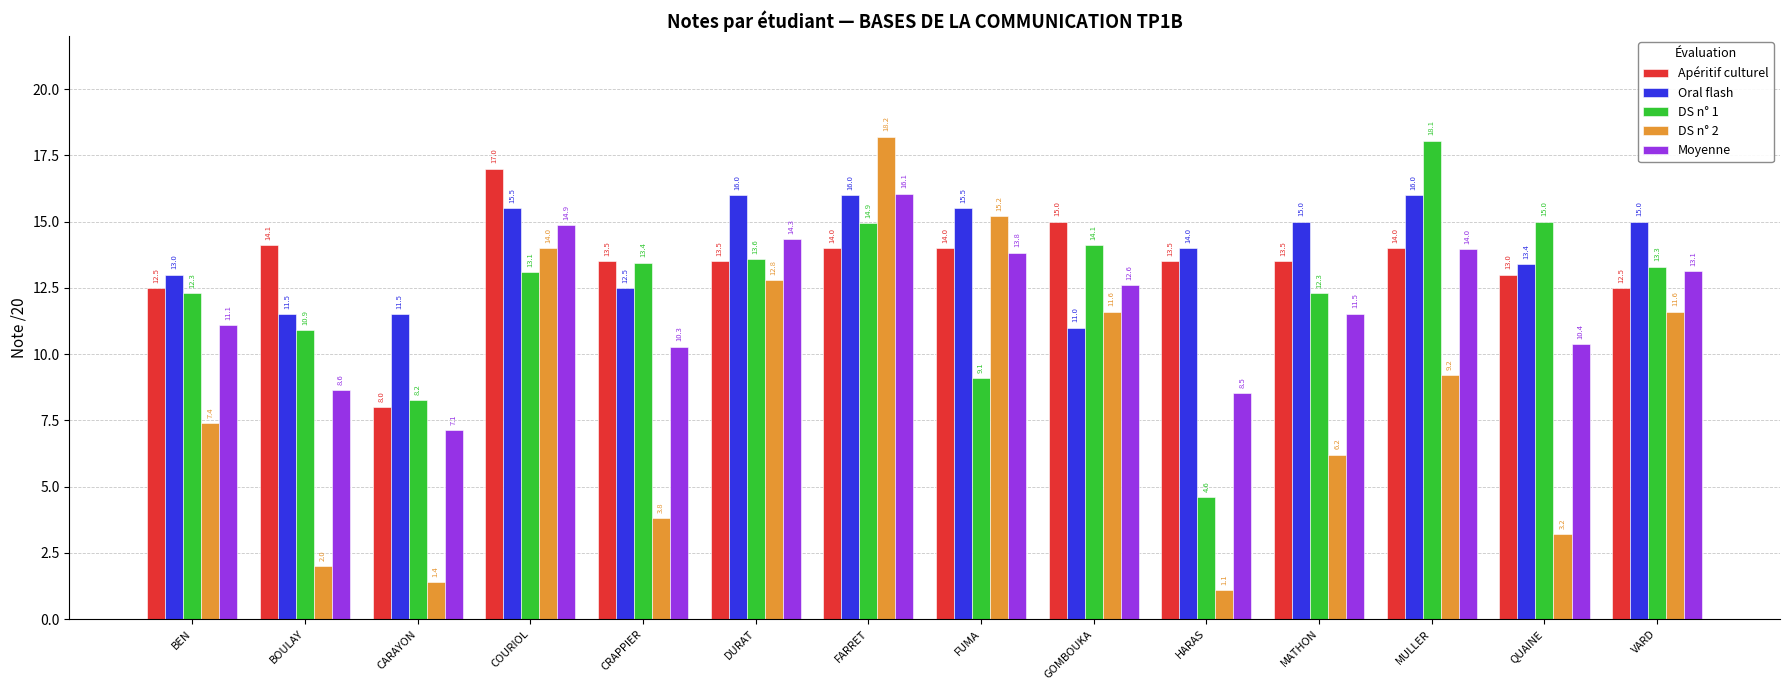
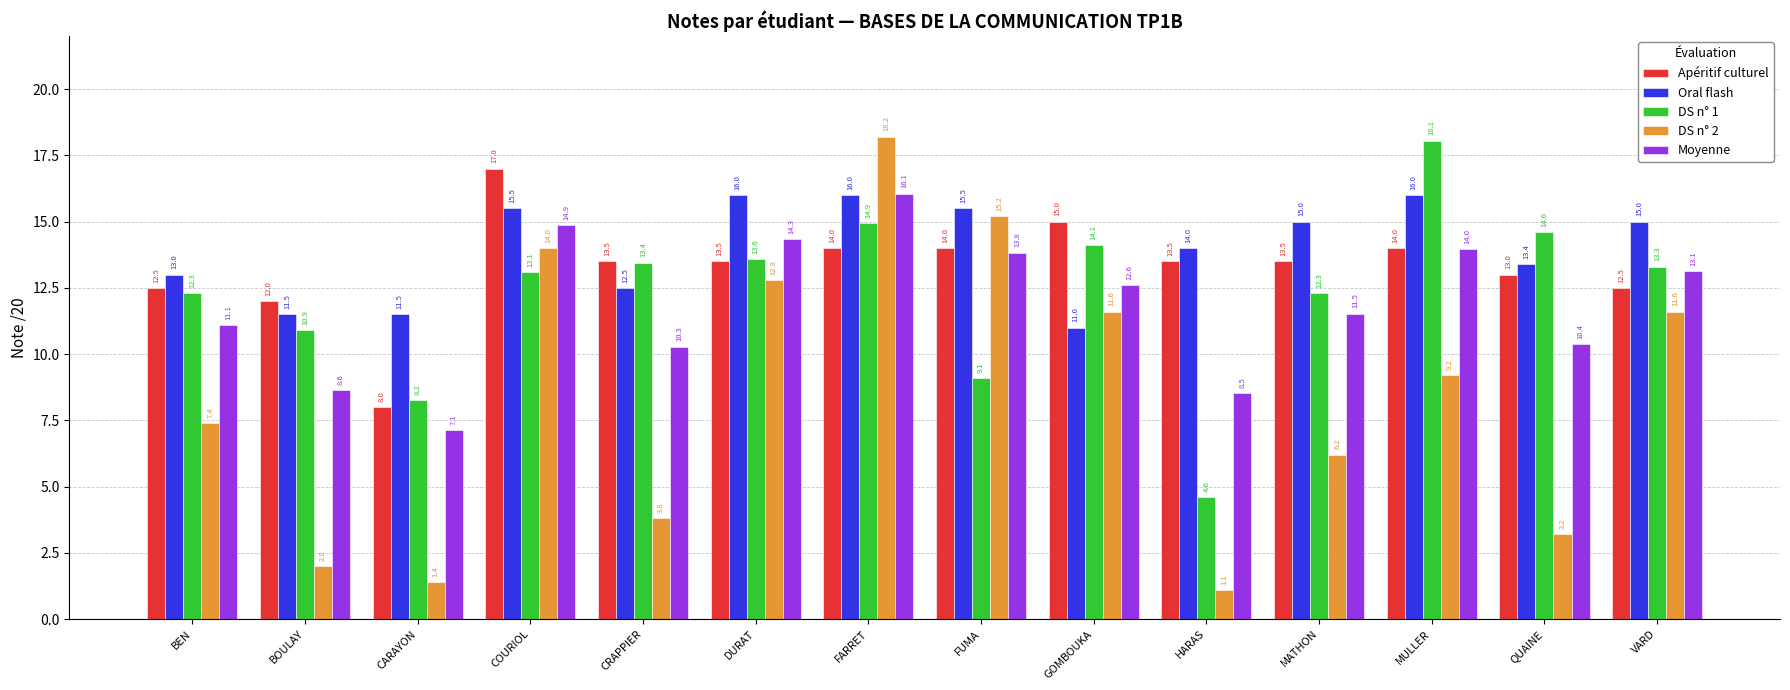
  {
    "Apéritif culturel": {
      "BEN": 12.5,
-     "BOULAY": 14.1,
+     "BOULAY": 12.0,
      "CARAYON": 8.0,
      "COURIOL": 17.0,
      "CRAPPIER": 13.5,
      "DURAT": 13.5,
      "FARRET": 14.0,
      "FUMA": 14.0,
      "GOMBOUKA": 15.0,
      "HARAS": 13.5,
      "MATHON": 13.5,
      "MULLER": 14.0,
      "QUAINE": 13.0,
      "VARD": 12.5
    },
    "Oral flash": {
      "BEN": 13.0,
      "BOULAY": 11.5,
      "CARAYON": 11.5,
      "COURIOL": 15.5,
      "CRAPPIER": 12.5,
      "DURAT": 16.0,
      "FARRET": 16.0,
      "FUMA": 15.5,
      "GOMBOUKA": 11.0,
      "HARAS": 14.0,
      "MATHON": 15.0,
      "MULLER": 16.0,
      "QUAINE": 13.4,
      "VARD": 15.0
    },
    "DS n° 1": {
      "BEN": 12.3,
      "BOULAY": 10.9,
      "CARAYON": 8.2,
      "COURIOL": 13.1,
      "CRAPPIER": 13.4,
      "DURAT": 13.6,
      "FARRET": 14.9,
      "FUMA": 9.1,
      "GOMBOUKA": 14.1,
      "HARAS": 4.6,
      "MATHON": 12.3,
      "MULLER": 18.1,
-     "QUAINE": 15.0,
+     "QUAINE": 14.6,
      "VARD": 13.3
    },
    "DS n° 2": {
      "BEN": 7.4,
      "BOULAY": 2.0,
      "CARAYON": 1.4,
      "COURIOL": 14.0,
      "CRAPPIER": 3.8,
      "DURAT": 12.8,
      "FARRET": 18.2,
      "FUMA": 15.2,
      "GOMBOUKA": 11.6,
      "HARAS": 1.1,
      "MATHON": 6.2,
      "MULLER": 9.2,
      "QUAINE": 3.2,
      "VARD": 11.6
    },
    "Moyenne": {
      "BEN": 11.1,
      "BOULAY": 8.6,
      "CARAYON": 7.1,
      "COURIOL": 14.9,
      "CRAPPIER": 10.3,
      "DURAT": 14.3,
      "FARRET": 16.1,
      "FUMA": 13.8,
      "GOMBOUKA": 12.6,
      "HARAS": 8.5,
      "MATHON": 11.5,
      "MULLER": 14.0,
      "QUAINE": 10.4,
      "VARD": 13.1
    }
  }
